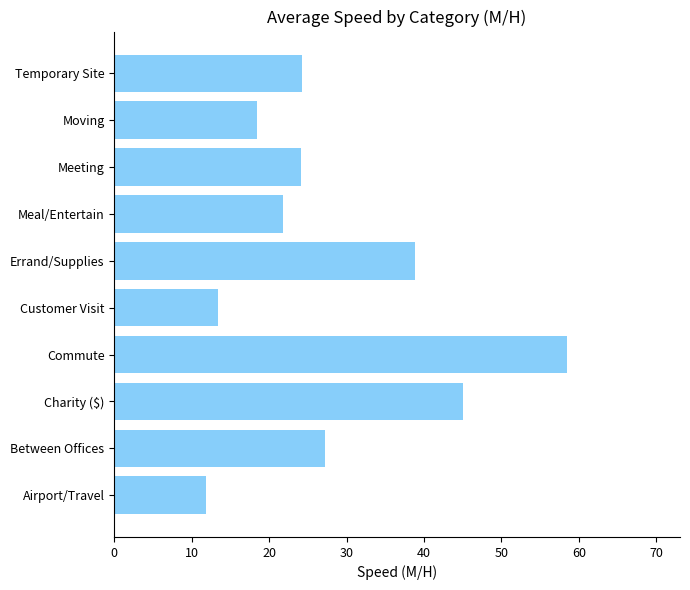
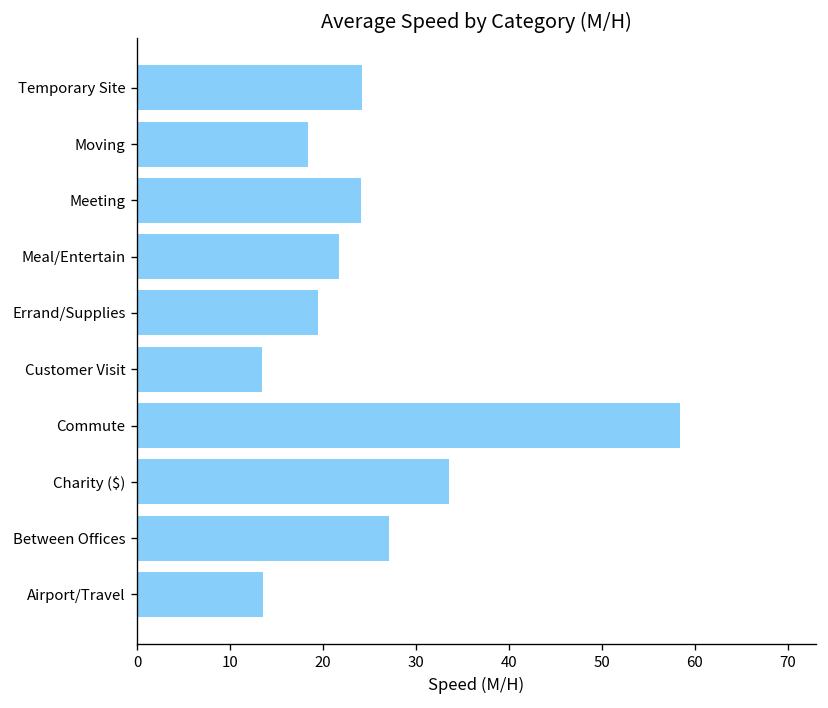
  {
    "Temporary Site": 24,
    "Moving": 18,
    "Meeting": 24,
    "Meal/Entertain": 22,
-   "Errand/Supplies": 39,
+   "Errand/Supplies": 19,
    "Customer Visit": 13,
    "Commute": 58,
-   "Charity ($)": 45,
+   "Charity ($)": 34,
    "Between Offices": 27,
-   "Airport/Travel": 12
+   "Airport/Travel": 14
  }
